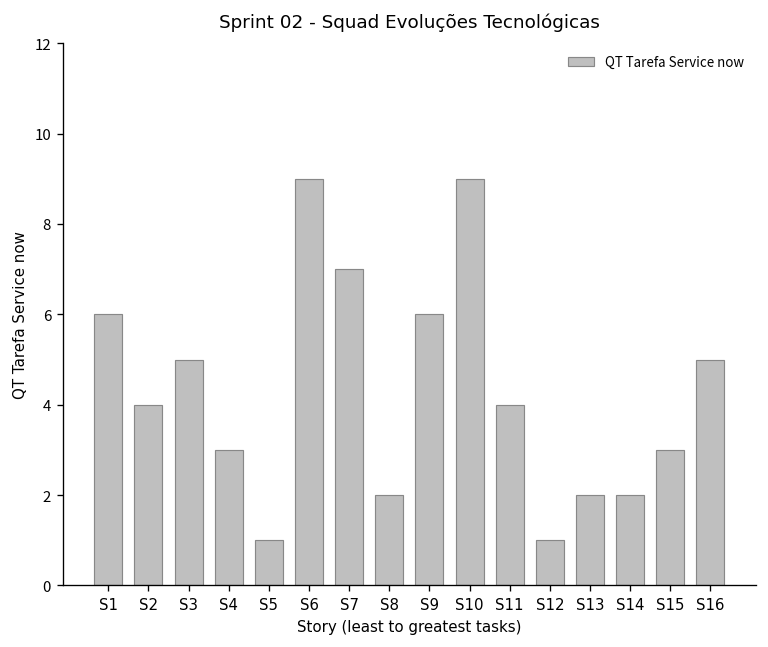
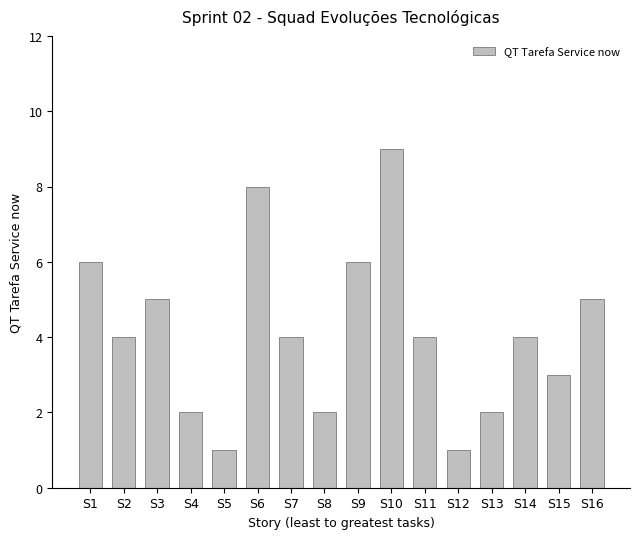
  {
    "S1": 6,
    "S2": 4,
    "S3": 5,
-   "S4": 3,
+   "S4": 2,
    "S5": 1,
-   "S6": 9,
-   "S7": 7,
+   "S6": 8,
+   "S7": 4,
    "S8": 2,
    "S9": 6,
    "S10": 9,
    "S11": 4,
    "S12": 1,
    "S13": 2,
-   "S14": 2,
+   "S14": 4,
    "S15": 3,
    "S16": 5
  }
